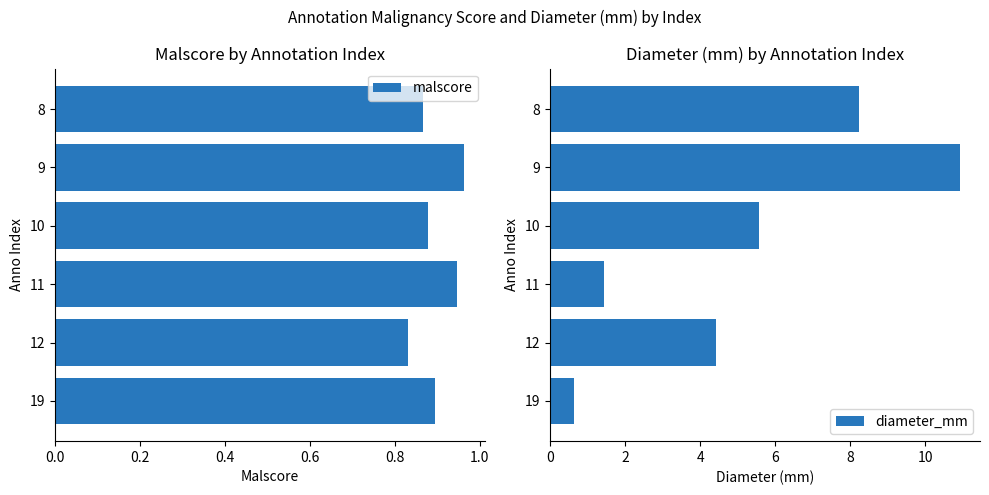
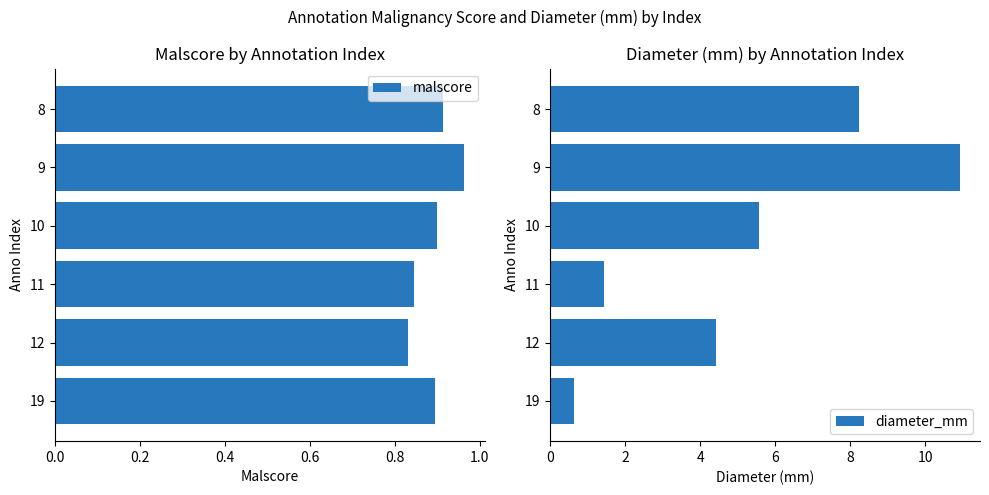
  {
    "Malscore by Annotation Index": {
-     "8": 0.87,
+     "8": 0.91,
      "9": 0.96,
-     "10": 0.88,
-     "11": 0.95,
+     "10": 0.90,
+     "11": 0.85,
      "12": 0.83,
      "19": 0.89
    },
    "Diameter (mm) by Annotation Index": {
      "8": 8.2,
      "9": 10.9,
      "10": 5.6,
      "11": 1.4,
      "12": 4.4,
      "19": 0.6
    }
  }
